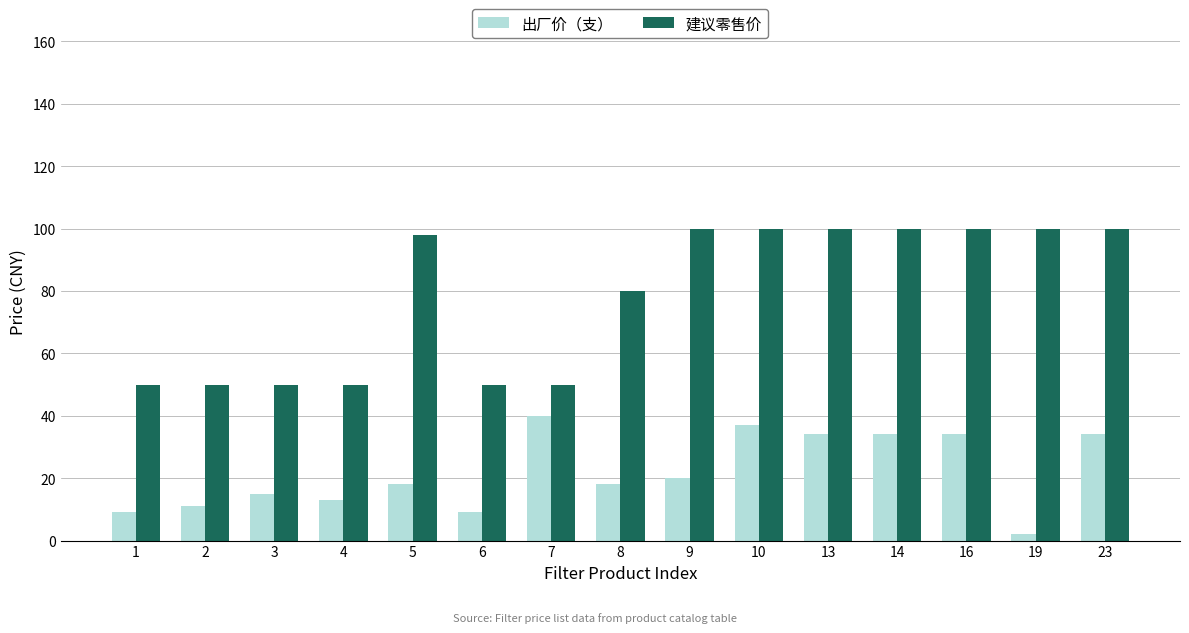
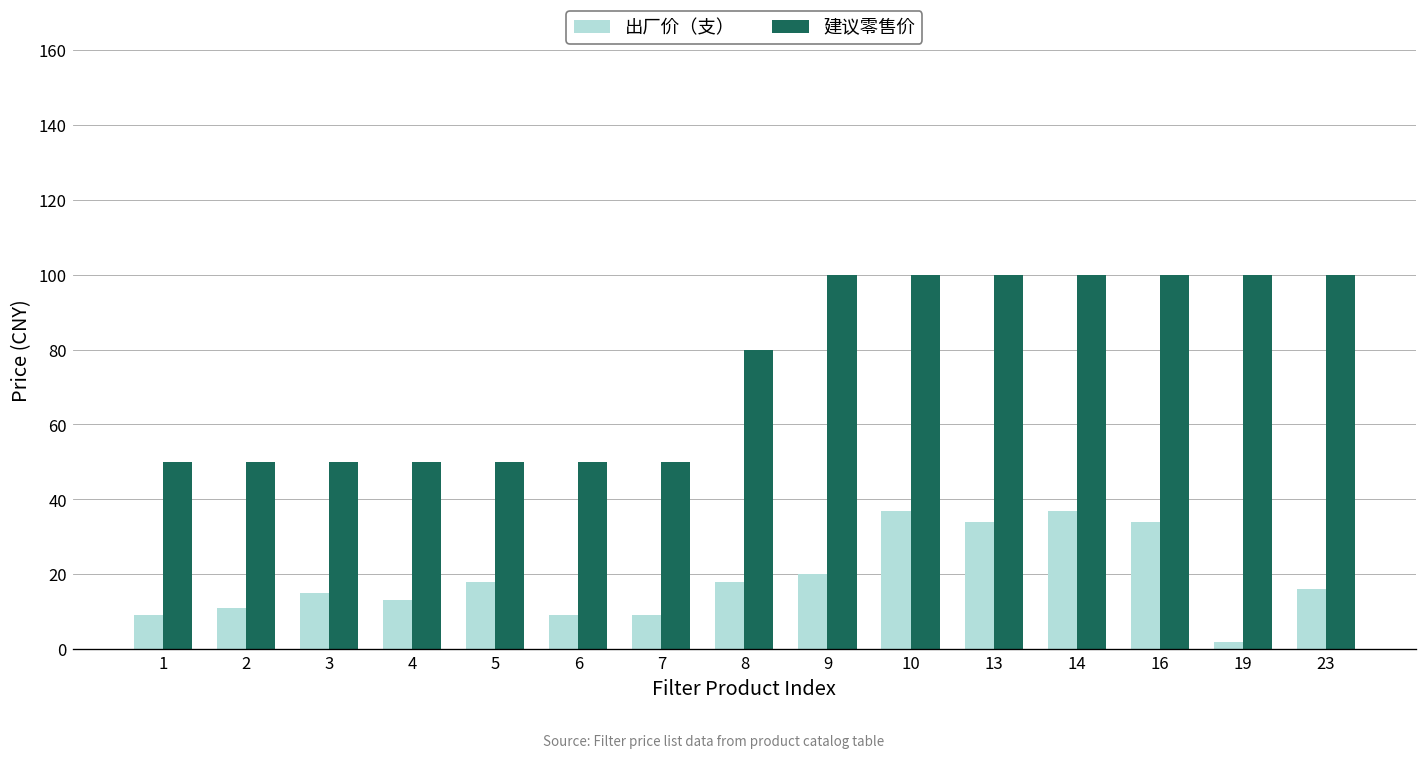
  {
    "出厂价（支）": {
      "1": 9,
      "2": 11,
      "3": 15,
      "4": 13,
      "5": 18,
      "6": 9,
-     "7": 40,
+     "7": 9,
      "8": 18,
      "9": 20,
      "10": 37,
      "13": 34,
-     "14": 34,
+     "14": 37,
      "16": 34,
      "19": 2,
-     "23": 34
+     "23": 16
    },
    "建议零售价": {
      "1": 50,
      "2": 50,
      "3": 50,
      "4": 50,
-     "5": 98,
+     "5": 50,
      "6": 50,
      "7": 50,
      "8": 80,
      "9": 100,
      "10": 100,
      "13": 100,
      "14": 100,
      "16": 100,
      "19": 100,
      "23": 100
    }
  }
